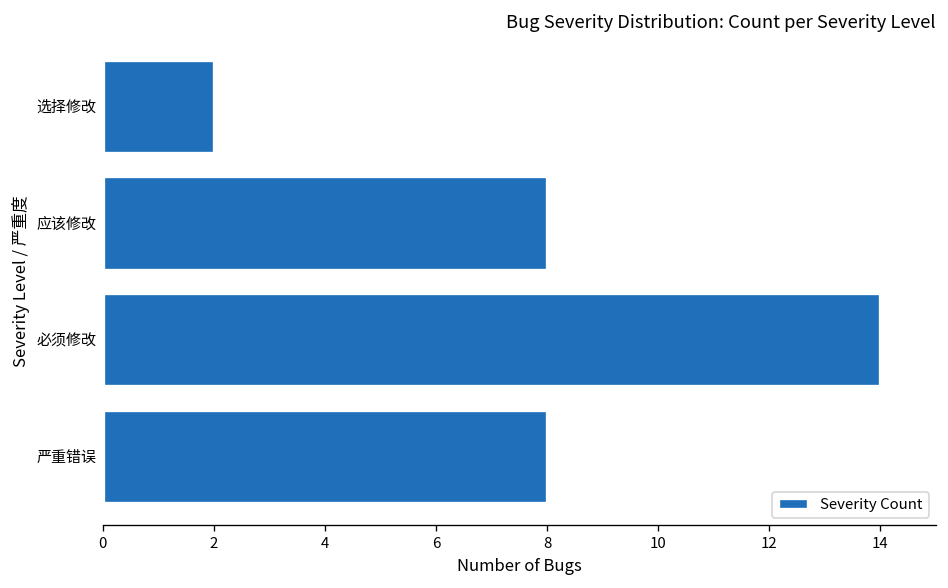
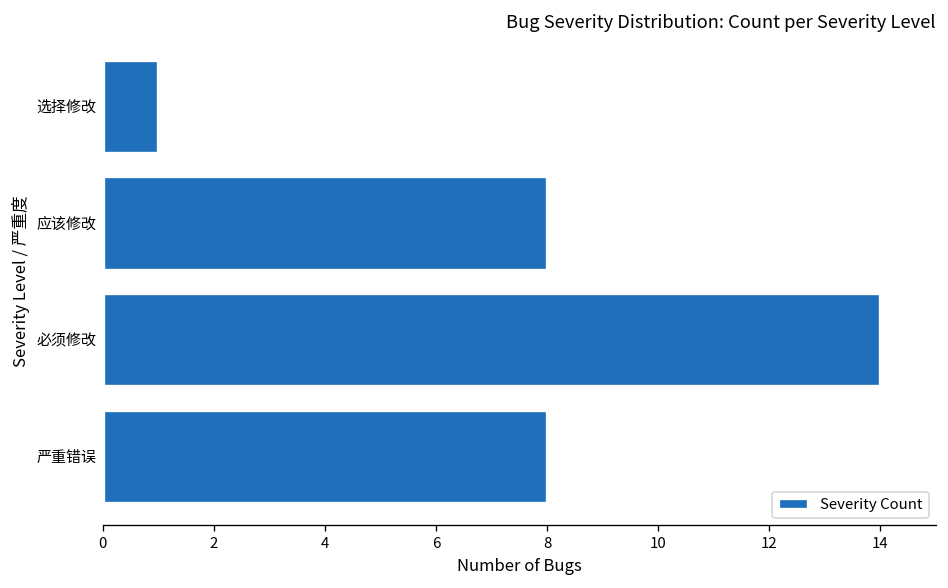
  {
-   "选择修改": 2,
+   "选择修改": 1,
    "应该修改": 8,
    "必须修改": 14,
    "严重错误": 8
  }
